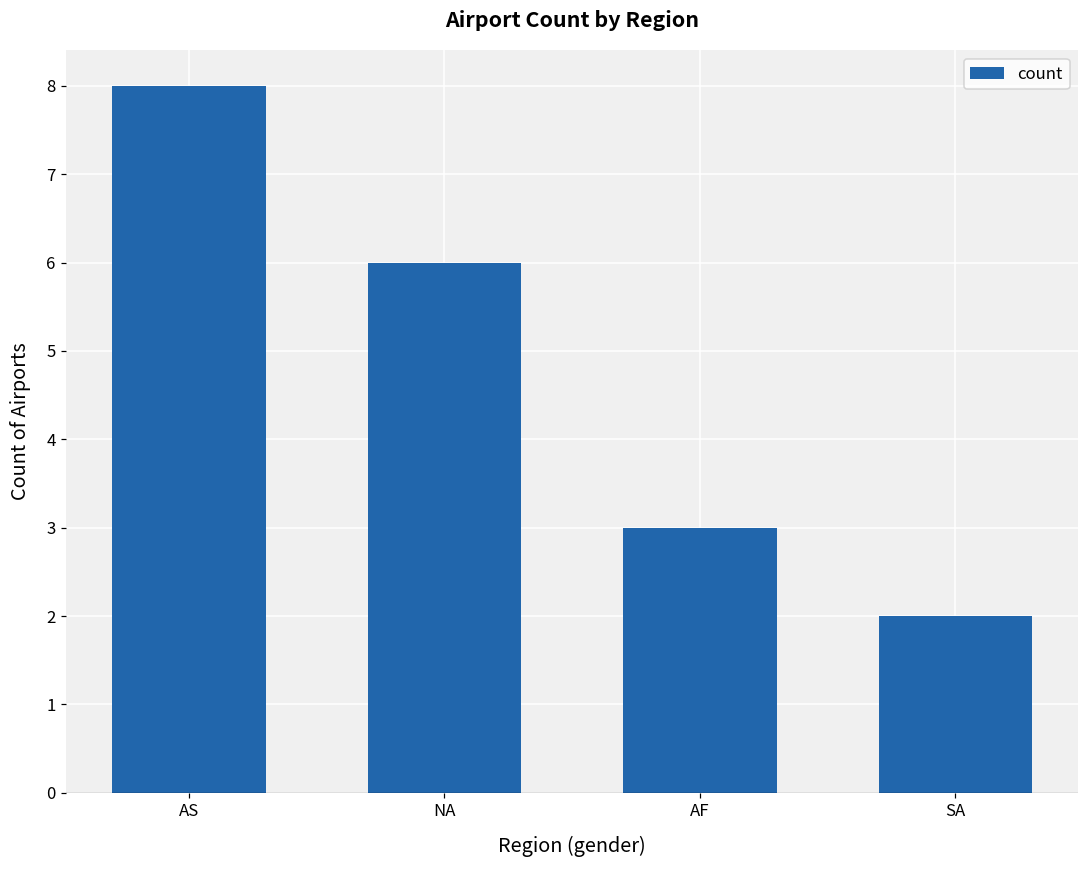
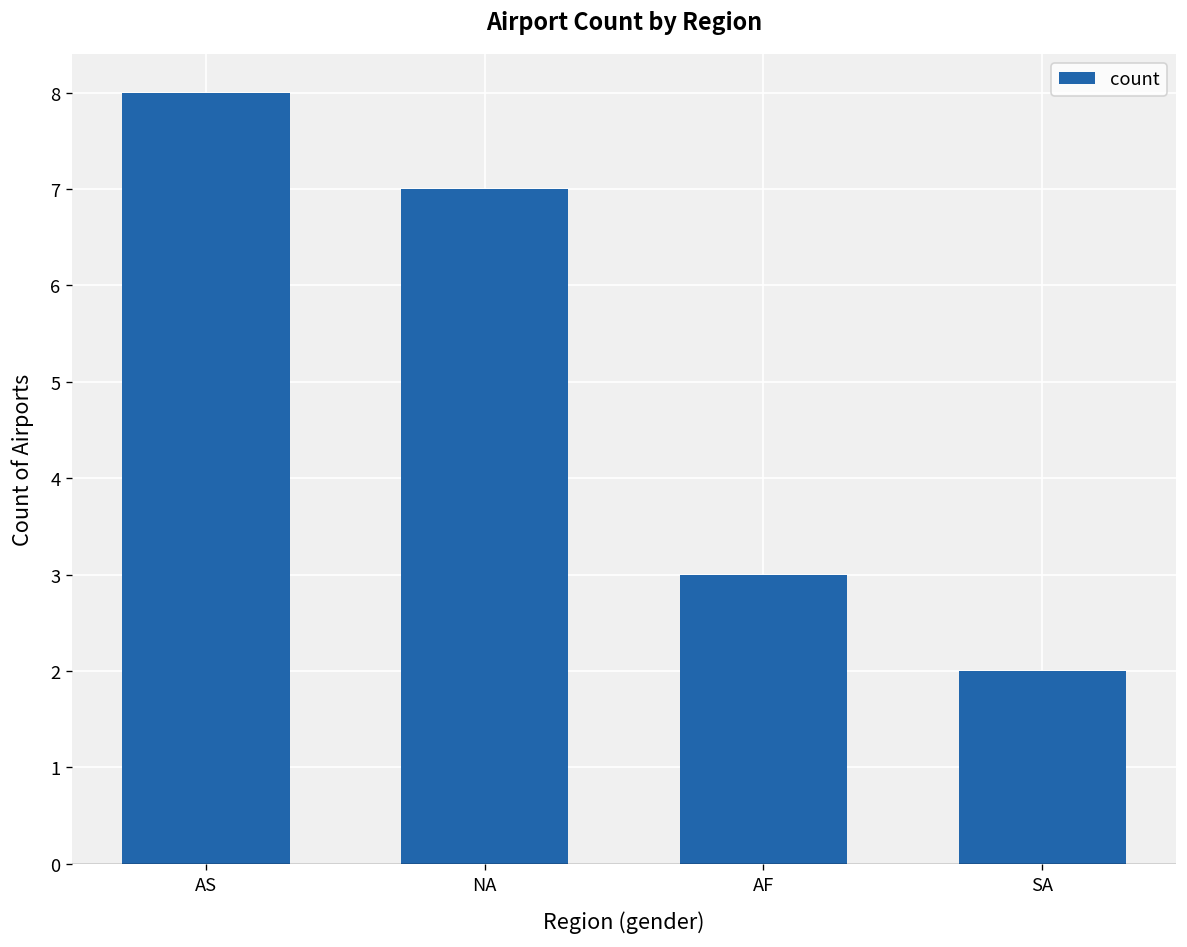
  {
    "AS": 8,
-   "NA": 6,
+   "NA": 7,
    "AF": 3,
    "SA": 2
  }
